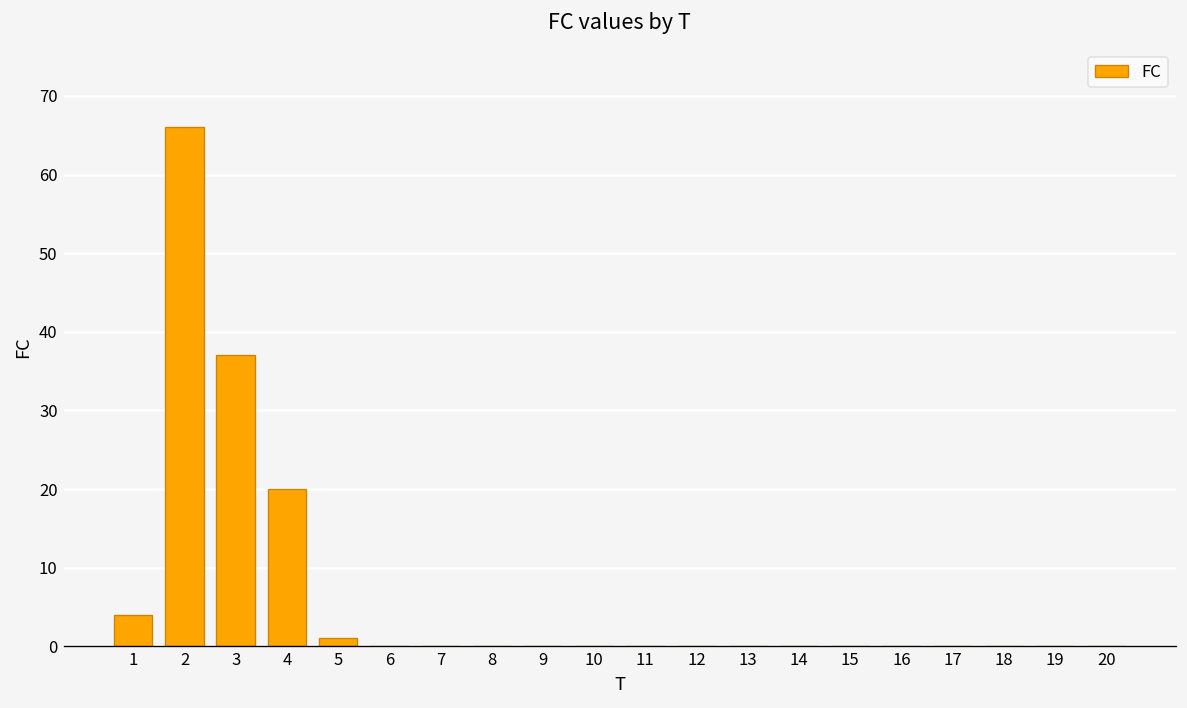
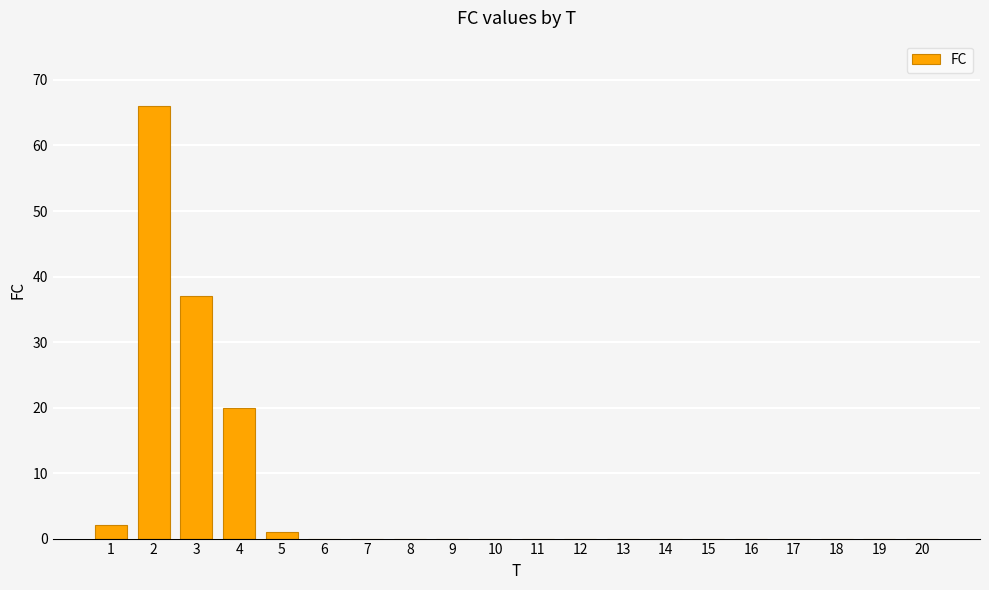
  {
-   "1": 4,
+   "1": 2,
    "2": 66,
    "3": 37,
    "4": 20,
    "5": 1,
    "6": 0,
    "7": 0,
    "8": 0,
    "9": 0,
    "10": 0,
    "11": 0,
    "12": 0,
    "13": 0,
    "14": 0,
    "15": 0,
    "16": 0,
    "17": 0,
    "18": 0,
    "19": 0,
    "20": 0
  }
